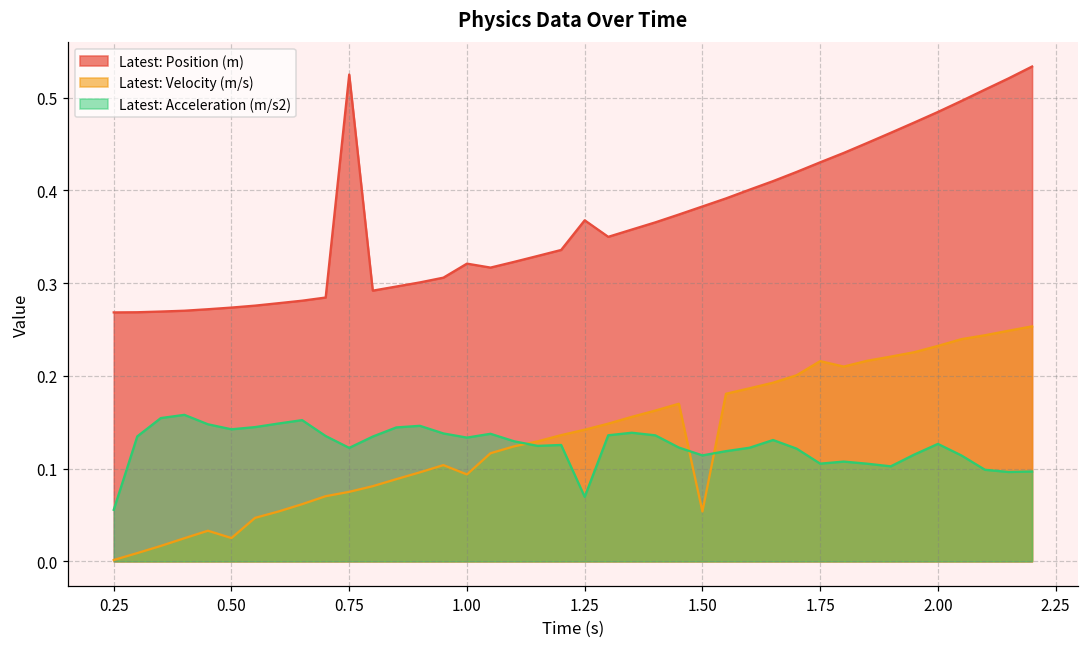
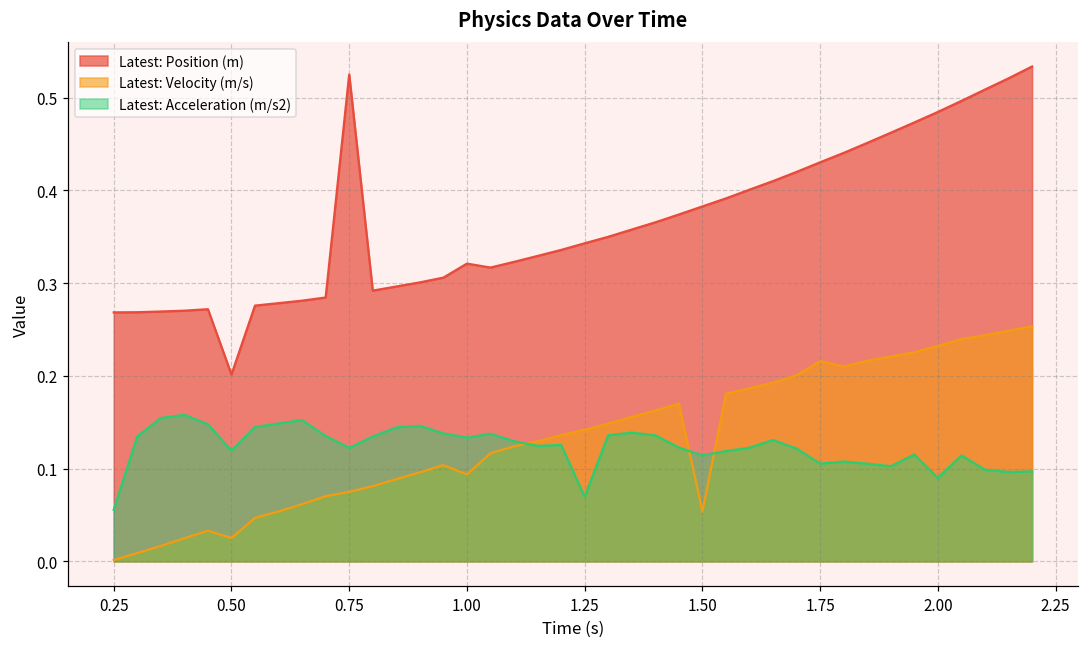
  {
    "Latest: Position (m)": {
      "0.25": 0.27,
-     "0.50": 0.27,
+     "0.50": 0.20,
      "0.75": 0.52,
      "1.00": 0.32,
-     "1.25": 0.37,
+     "1.25": 0.34,
      "1.50": 0.38,
      "1.75": 0.43,
      "2.00": 0.48
    },
    "Latest: Velocity (m/s)": {
      "0.25": 0.00,
      "0.50": 0.03,
      "0.75": 0.07,
      "1.00": 0.09,
      "1.25": 0.14,
      "1.50": 0.05,
      "1.75": 0.22,
      "2.00": 0.23
    },
    "Latest: Acceleration (m/s2)": {
      "0.25": 0.06,
-     "0.50": 0.14,
+     "0.50": 0.12,
      "0.75": 0.12,
      "1.00": 0.13,
      "1.25": 0.07,
      "1.50": 0.11,
      "1.75": 0.11,
-     "2.00": 0.13
+     "2.00": 0.09
    }
  }
